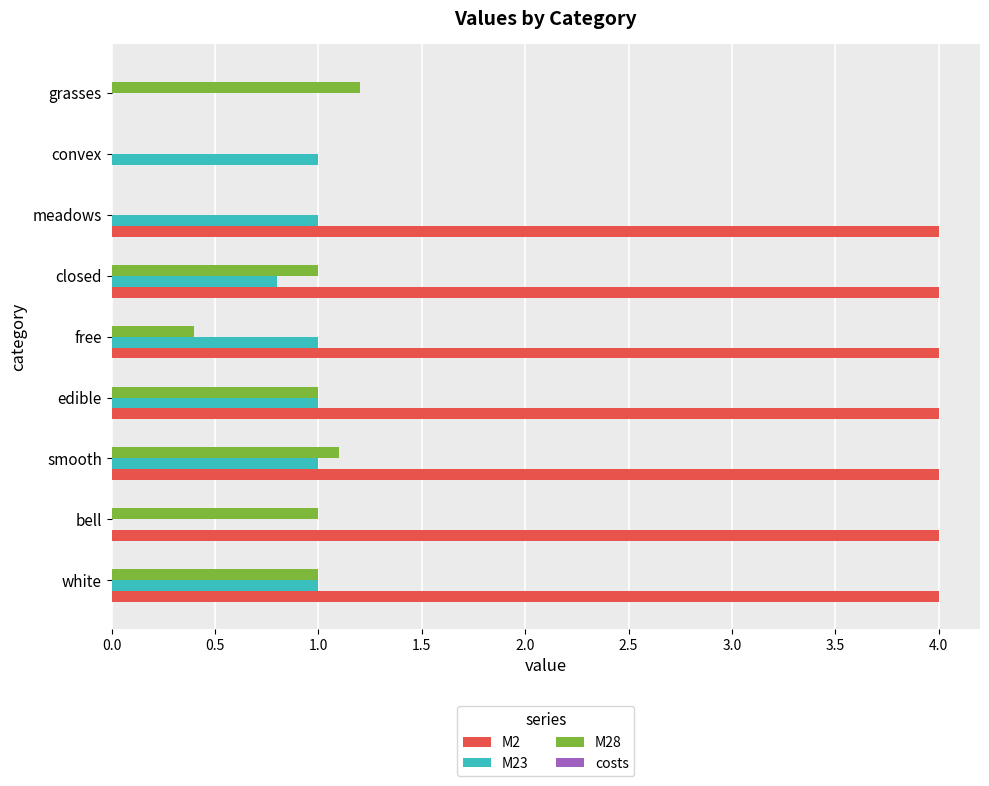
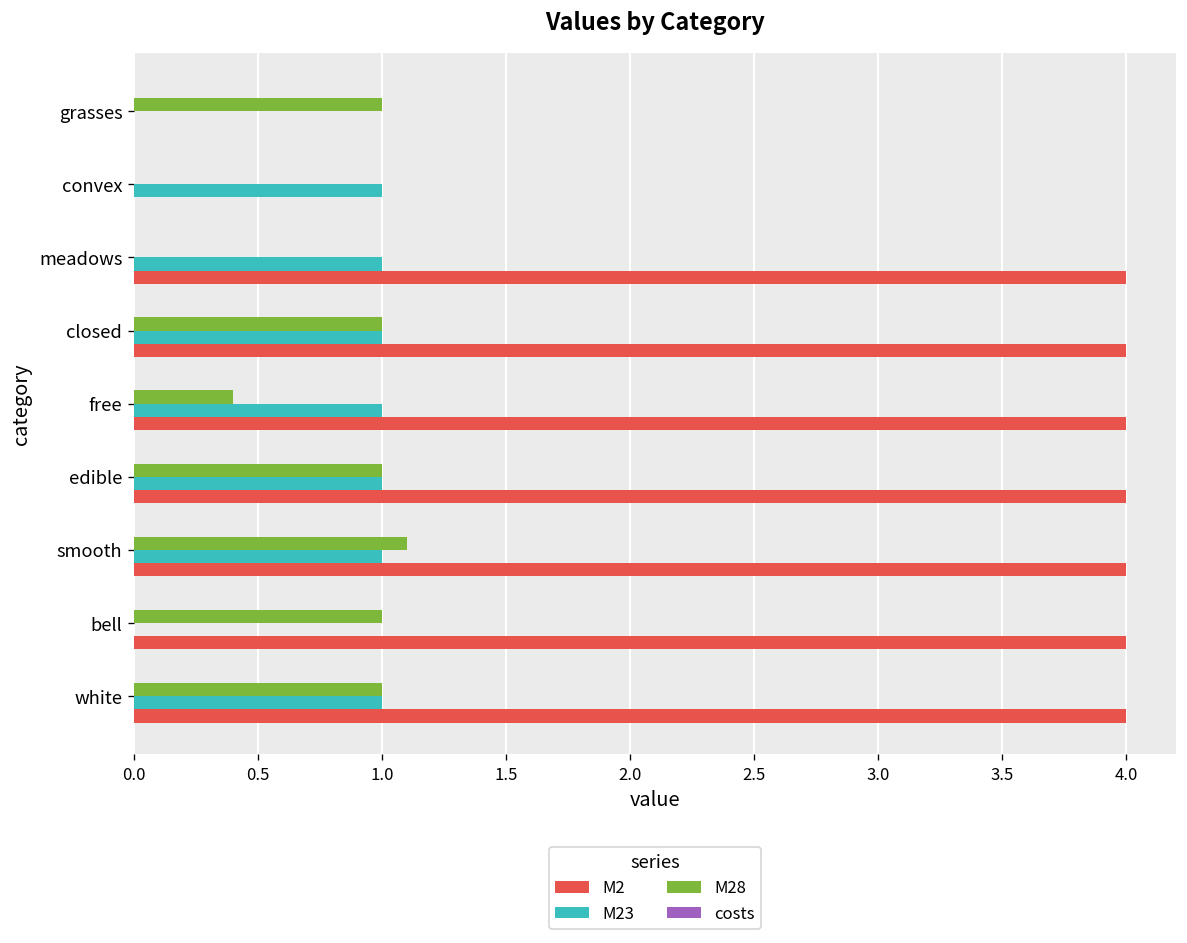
  {
    "M2": {
      "grasses": 0.0,
      "convex": 0.0,
      "meadows": 4.0,
      "closed": 4.0,
      "free": 4.0,
      "edible": 4.0,
      "smooth": 4.0,
      "bell": 4.0,
      "white": 4.0
    },
    "M23": {
      "grasses": 0.0,
      "convex": 1.0,
      "meadows": 1.0,
-     "closed": 0.8,
+     "closed": 1.0,
      "free": 1.0,
      "edible": 1.0,
      "smooth": 1.0,
      "bell": 0.0,
      "white": 1.0
    },
    "M28": {
-     "grasses": 1.2,
+     "grasses": 1.0,
      "convex": 0.0,
      "meadows": 0.0,
      "closed": 1.0,
      "free": 0.4,
      "edible": 1.0,
      "smooth": 1.1,
      "bell": 1.0,
      "white": 1.0
    },
    "costs": {
      "grasses": 0.0,
      "convex": 0.0,
      "meadows": 0.0,
      "closed": 0.0,
      "free": 0.0,
      "edible": 0.0,
      "smooth": 0.0,
      "bell": 0.0,
      "white": 0.0
    }
  }
